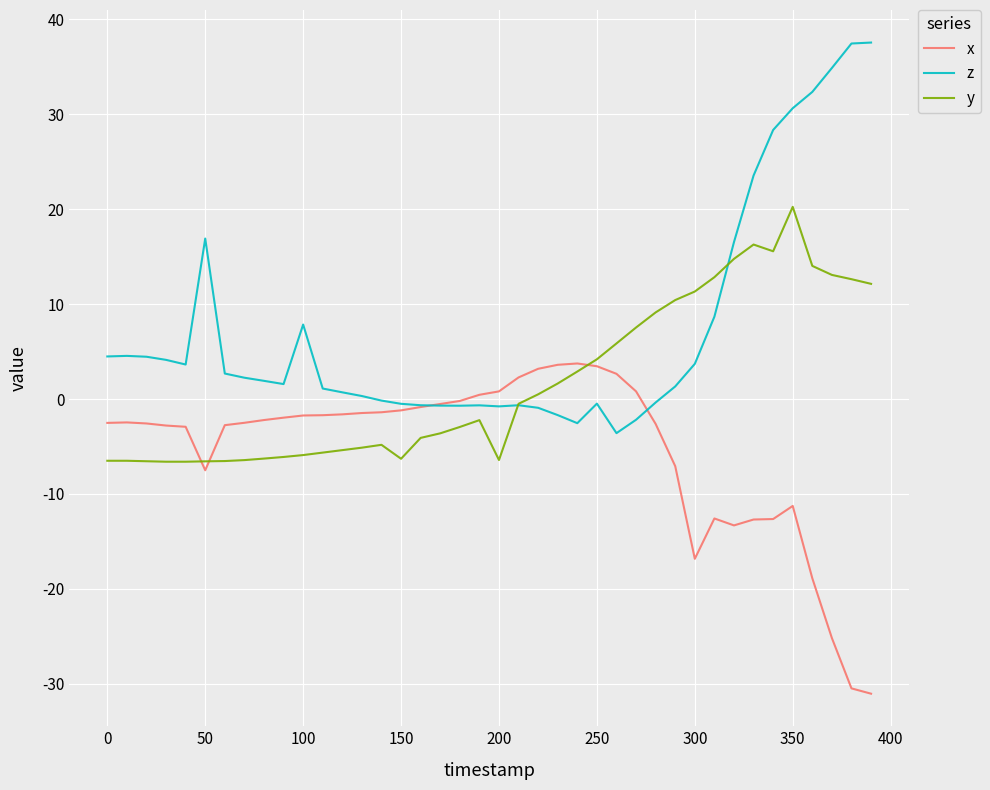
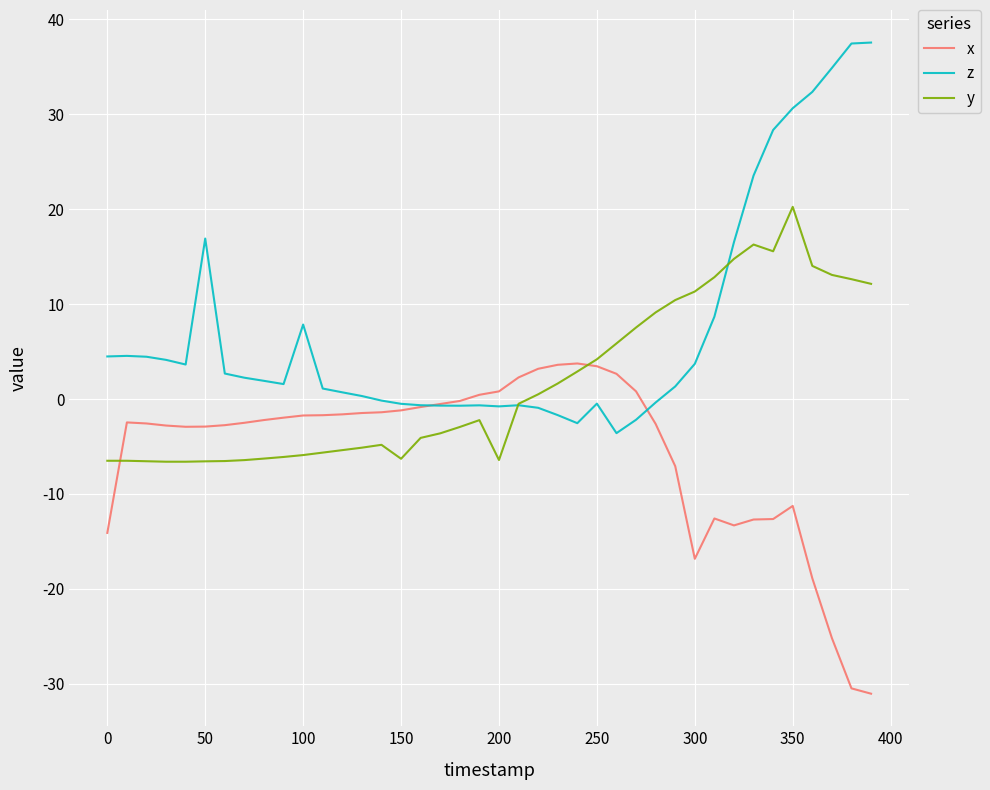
  {
    "x": {
-     "0": -3,
-     "50": -8,
+     "0": -14,
+     "50": -3,
      "100": -2,
      "150": -1,
      "200": 1,
      "250": 3,
      "300": -17,
      "350": -11
    },
    "z": {
      "0": 4,
      "50": 17,
      "100": 8,
      "150": -1,
      "200": -1,
      "250": 0,
      "300": 4,
      "350": 31
    },
    "y": {
      "0": -7,
      "50": -7,
      "100": -6,
      "150": -6,
      "200": -6,
      "250": 4,
      "300": 11,
      "350": 20
    }
  }
